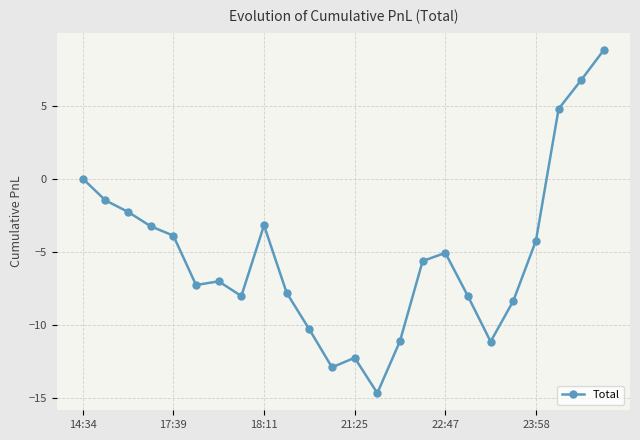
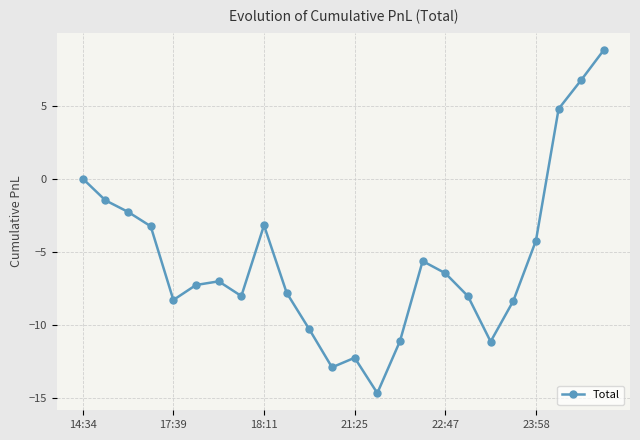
  {
    "14:34": 0.0,
-   "17:39": -3.9,
+   "17:39": -8.3,
    "18:11": -3.2,
    "21:25": -12.3,
-   "22:47": -5.1,
+   "22:47": -6.5,
    "23:58": -4.2
  }
